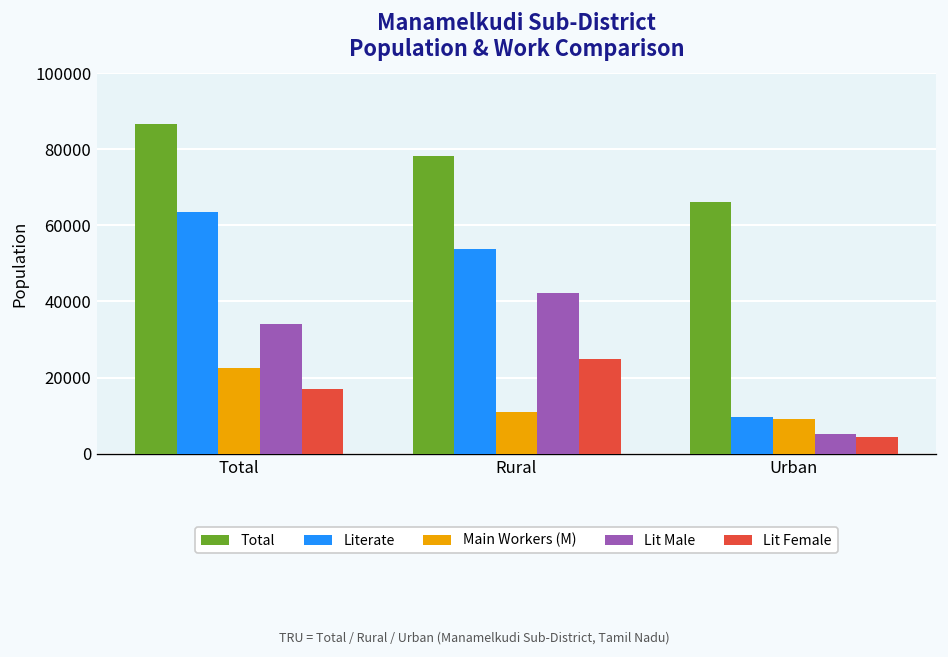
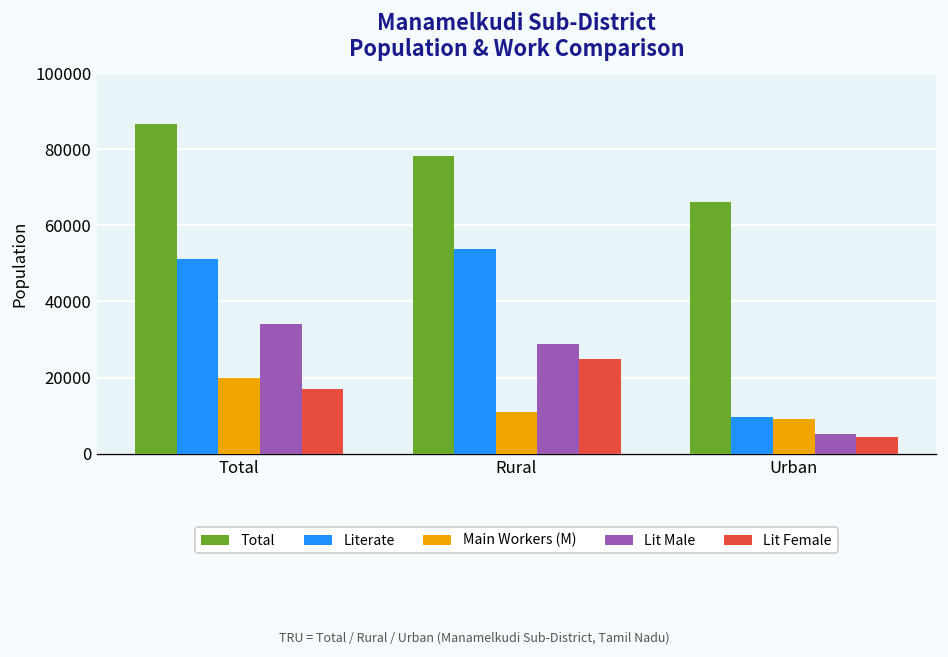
  {
    "Total": {
      "Total": 87000,
      "Rural": 78000,
      "Urban": 66000
    },
    "Literate": {
-     "Total": 63000,
+     "Total": 51000,
      "Rural": 54000,
      "Urban": 10000
    },
    "Main Workers (M)": {
-     "Total": 23000,
+     "Total": 20000,
      "Rural": 11000,
      "Urban": 9000
    },
    "Lit Male": {
      "Total": 34000,
-     "Rural": 42000,
+     "Rural": 29000,
      "Urban": 5000
    },
    "Lit Female": {
      "Total": 17000,
      "Rural": 25000,
      "Urban": 4000
    }
  }
